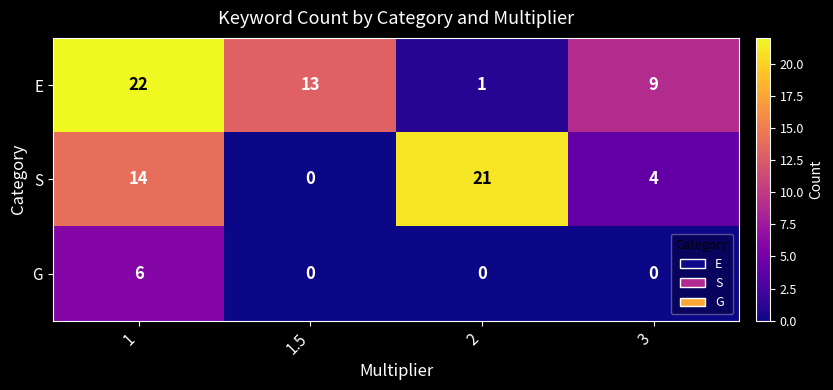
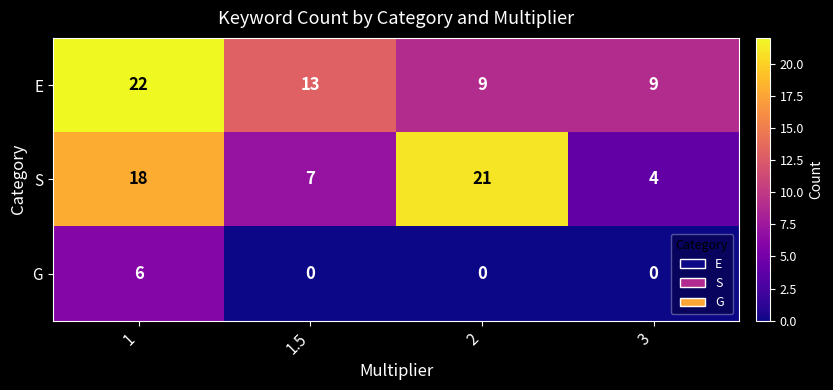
  {
    "E": {
      "1": 22,
      "1.5": 13,
-     "2": 1,
+     "2": 9,
      "3": 9
    },
    "S": {
-     "1": 14,
-     "1.5": 0,
+     "1": 18,
+     "1.5": 7,
      "2": 21,
      "3": 4
    },
    "G": {
      "1": 6,
      "1.5": 0,
      "2": 0,
      "3": 0
    }
  }
